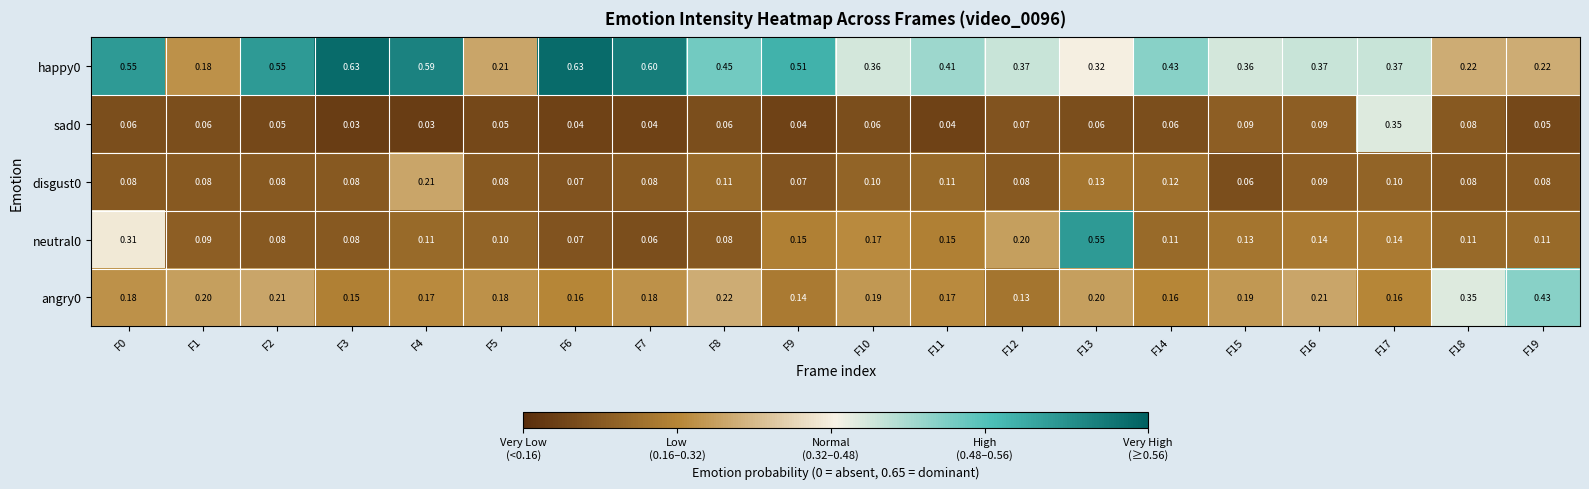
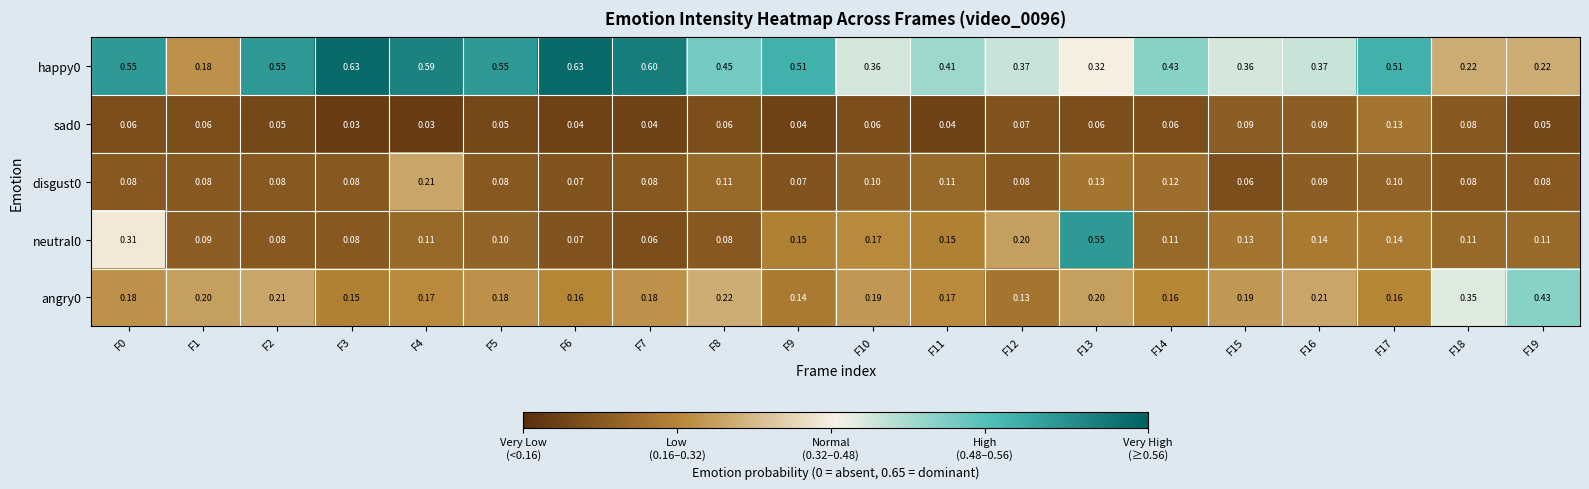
  {
    "happy0": {
      "F0": 0.55,
      "F1": 0.18,
      "F2": 0.55,
      "F3": 0.63,
      "F4": 0.59,
-     "F5": 0.21,
+     "F5": 0.55,
      "F6": 0.63,
      "F7": 0.60,
      "F8": 0.45,
      "F9": 0.51,
      "F10": 0.36,
      "F11": 0.41,
      "F12": 0.37,
      "F13": 0.32,
      "F14": 0.43,
      "F15": 0.36,
      "F16": 0.37,
-     "F17": 0.37,
+     "F17": 0.51,
      "F18": 0.22,
      "F19": 0.22
    },
    "sad0": {
      "F0": 0.06,
      "F1": 0.06,
      "F2": 0.05,
      "F3": 0.03,
      "F4": 0.03,
      "F5": 0.05,
      "F6": 0.04,
      "F7": 0.04,
      "F8": 0.06,
      "F9": 0.04,
      "F10": 0.06,
      "F11": 0.04,
      "F12": 0.07,
      "F13": 0.06,
      "F14": 0.06,
      "F15": 0.09,
      "F16": 0.09,
-     "F17": 0.35,
+     "F17": 0.13,
      "F18": 0.08,
      "F19": 0.05
    },
    "disgust0": {
      "F0": 0.08,
      "F1": 0.08,
      "F2": 0.08,
      "F3": 0.08,
      "F4": 0.21,
      "F5": 0.08,
      "F6": 0.07,
      "F7": 0.08,
      "F8": 0.11,
      "F9": 0.07,
      "F10": 0.10,
      "F11": 0.11,
      "F12": 0.08,
      "F13": 0.13,
      "F14": 0.12,
      "F15": 0.06,
      "F16": 0.09,
      "F17": 0.10,
      "F18": 0.08,
      "F19": 0.08
    },
    "neutral0": {
      "F0": 0.31,
      "F1": 0.09,
      "F2": 0.08,
      "F3": 0.08,
      "F4": 0.11,
      "F5": 0.10,
      "F6": 0.07,
      "F7": 0.06,
      "F8": 0.08,
      "F9": 0.15,
      "F10": 0.17,
      "F11": 0.15,
      "F12": 0.20,
      "F13": 0.55,
      "F14": 0.11,
      "F15": 0.13,
      "F16": 0.14,
      "F17": 0.14,
      "F18": 0.11,
      "F19": 0.11
    },
    "angry0": {
      "F0": 0.18,
      "F1": 0.20,
      "F2": 0.21,
      "F3": 0.15,
      "F4": 0.17,
      "F5": 0.18,
      "F6": 0.16,
      "F7": 0.18,
      "F8": 0.22,
      "F9": 0.14,
      "F10": 0.19,
      "F11": 0.17,
      "F12": 0.13,
      "F13": 0.20,
      "F14": 0.16,
      "F15": 0.19,
      "F16": 0.21,
      "F17": 0.16,
      "F18": 0.35,
      "F19": 0.43
    }
  }
